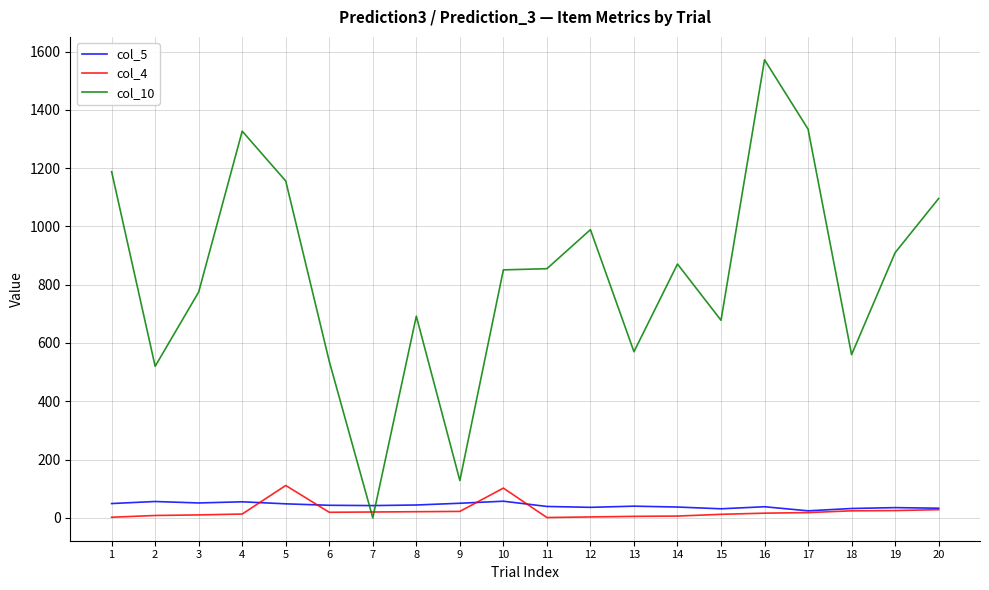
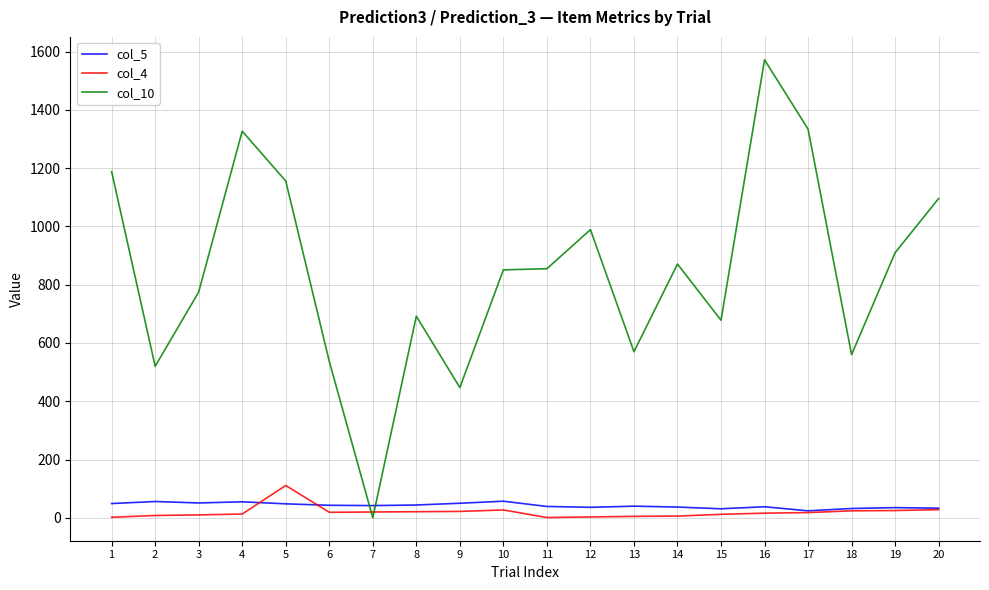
  {
    "col_5": {
      "1": 50,
      "2": 60,
      "3": 50,
      "4": 60,
      "5": 50,
      "6": 40,
      "7": 40,
      "8": 40,
      "9": 50,
      "10": 60,
      "11": 40,
      "12": 40,
      "13": 40,
      "14": 40,
      "15": 30,
      "16": 40,
      "19": 40
    },
    "col_4": {
      "1": 0,
      "2": 10,
      "3": 10,
      "4": 10,
      "5": 110,
      "6": 20,
      "7": 20,
      "8": 20,
      "9": 20,
-     "10": 100,
+     "10": 30,
      "11": 0,
      "12": 0,
      "13": 10,
      "14": 10,
      "15": 10,
      "16": 20,
      "19": 30
    },
    "col_10": {
      "1": 1190,
      "2": 520,
      "3": 780,
      "4": 1330,
      "5": 1160,
      "6": 540,
      "7": 0,
      "8": 690,
-     "9": 130,
+     "9": 450,
      "10": 850,
      "11": 860,
      "12": 990,
      "13": 570,
      "14": 870,
      "15": 680,
      "16": 1570,
      "17": 1330,
      "18": 560,
      "19": 910,
      "20": 1100
    }
  }
